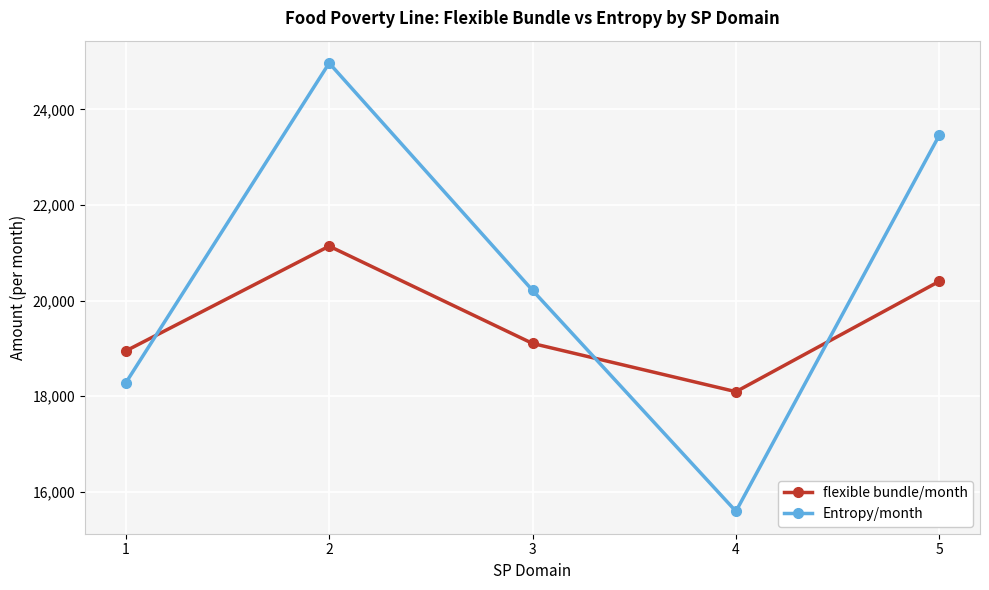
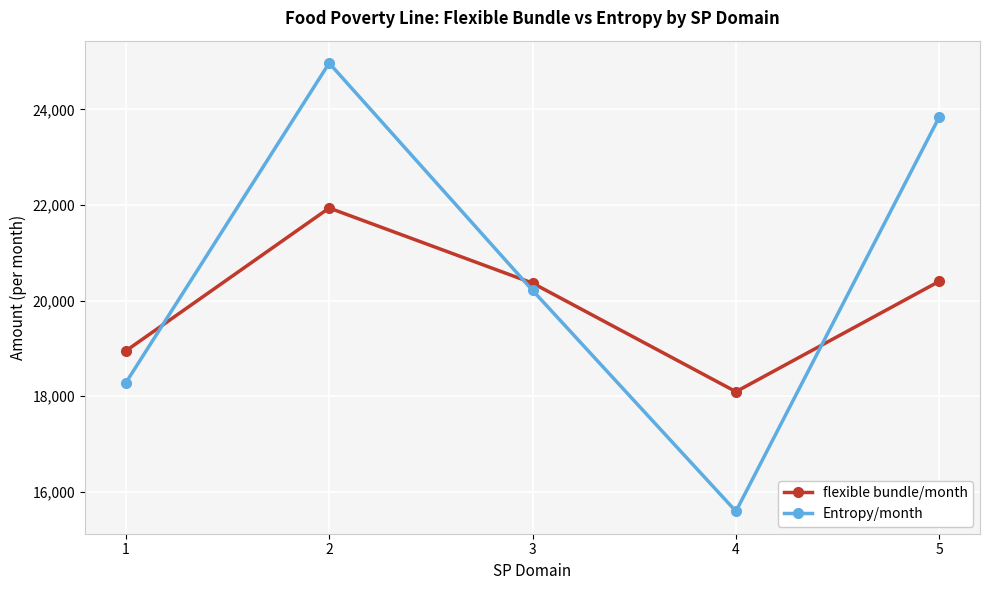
  {
    "flexible bundle/month": {
      "1": "18,900",
-     "2": "21,100",
-     "3": "19,100",
+     "2": "21,900",
+     "3": "20,400",
      "4": "18,100",
      "5": "20,400"
    },
    "Entropy/month": {
      "1": "18,300",
      "2": "25,000",
      "3": "20,200",
      "4": "15,600",
-     "5": "23,500"
+     "5": "23,800"
    }
  }
